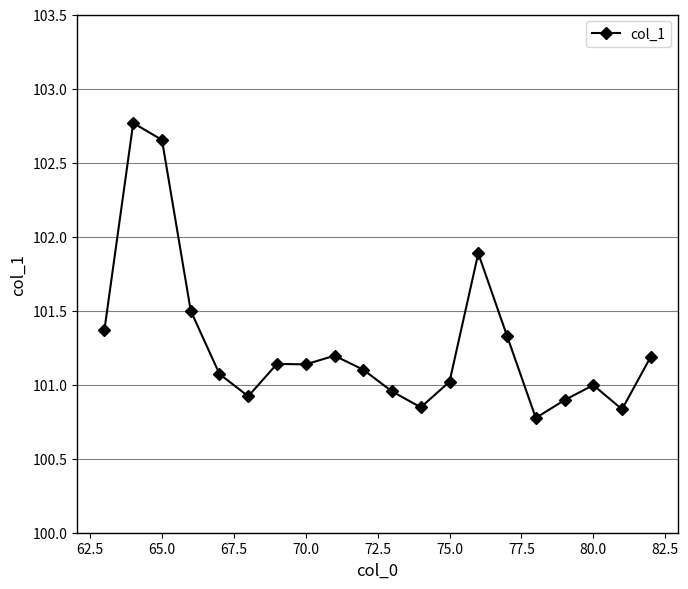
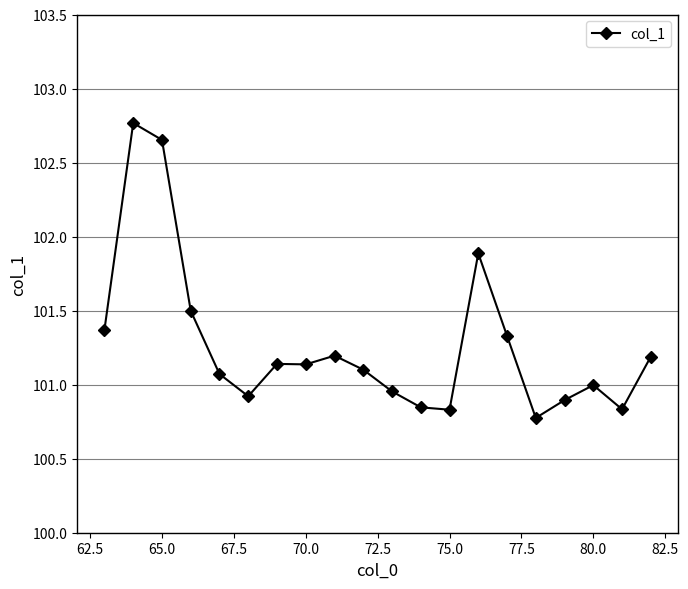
  {
    "65.0": 102.65,
    "70.0": 101.14,
-   "75.0": 101.02,
+   "75.0": 100.83,
    "80.0": 101.00
  }
